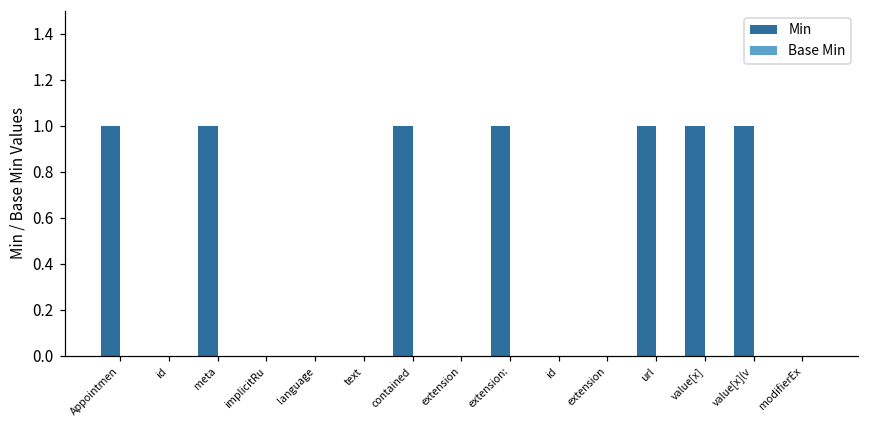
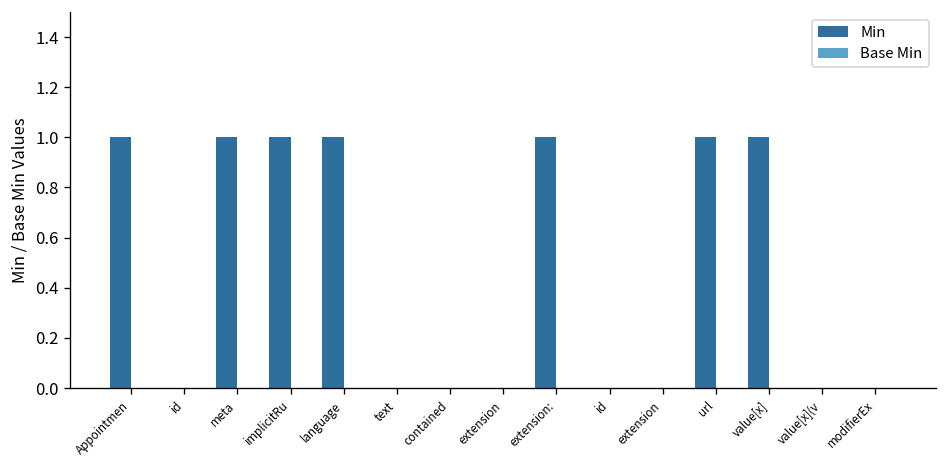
  {
    "Min": {
      "Appointmen": 1,
      "meta": 1,
-     "implicitRu": 0,
-     "language": 0,
+     "implicitRu": 1,
+     "language": 1,
      "text": 0,
-     "contained": 1,
+     "contained": 0,
      "extension:": 1,
      "url": 1,
      "value[x]": 1,
-     "value[x](v": 1,
+     "value[x](v": 0,
      "modifierEx": 0
    },
    "Base Min": {
      "Appointmen": 0,
      "meta": 0,
      "implicitRu": 0,
      "language": 0,
      "text": 0,
      "contained": 0,
      "extension:": 0,
      "url": 0,
      "value[x]": 0,
      "value[x](v": 0,
      "modifierEx": 0
    }
  }
